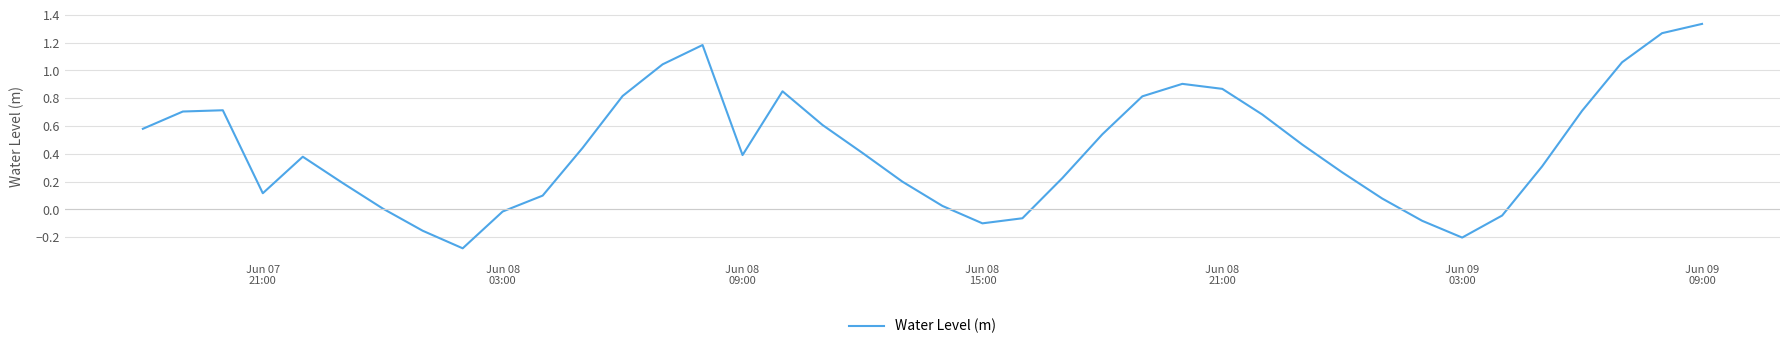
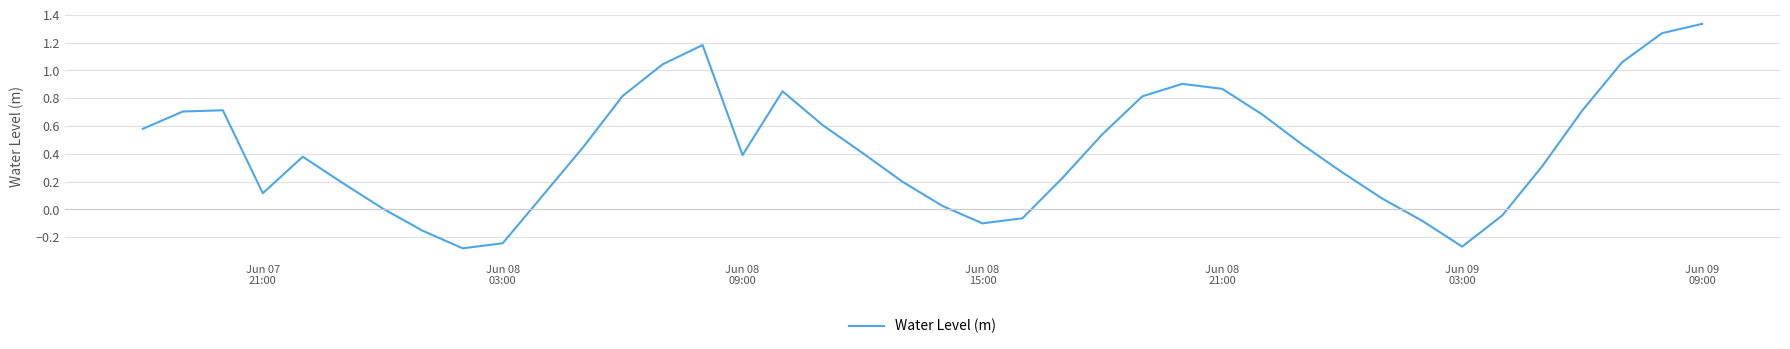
  {
    "Jun 07 21:00": 0.12,
-   "Jun 08 03:00": -0.01,
+   "Jun 08 03:00": -0.24,
    "Jun 08 09:00": 0.39,
    "Jun 08 15:00": -0.10,
    "Jun 08 21:00": 0.87,
-   "Jun 09 03:00": -0.20,
+   "Jun 09 03:00": -0.27,
    "Jun 09 09:00": 1.33
  }
